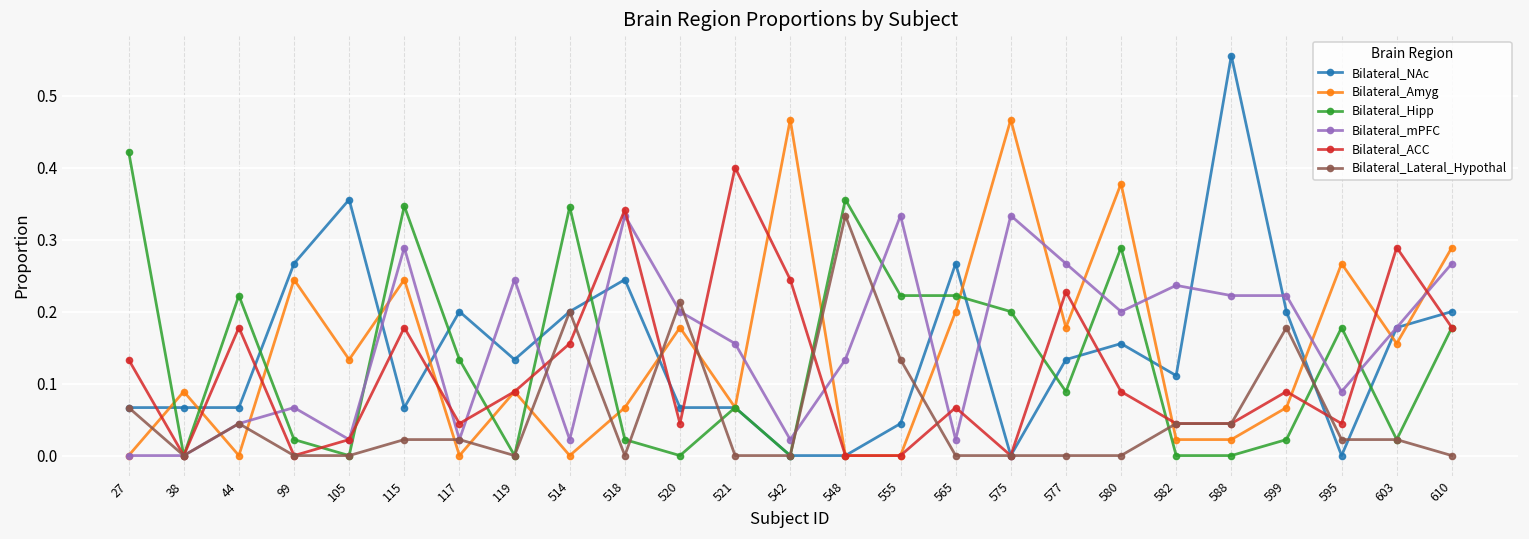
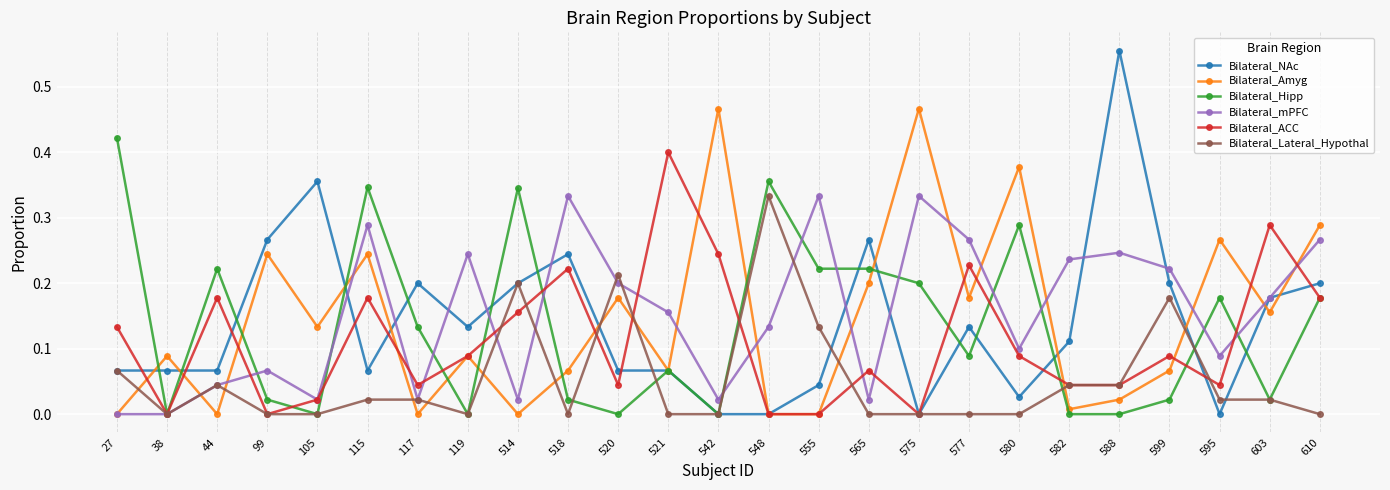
  {
    "Bilateral_NAc": {
      "38": 0.07,
      "44": 0.07,
      "99": 0.27,
      "105": 0.36,
      "115": 0.07,
      "117": 0.20,
      "119": 0.13,
      "518": 0.24,
      "520": 0.07,
      "555": 0.04,
      "565": 0.27,
      "577": 0.13,
-     "580": 0.16,
+     "580": 0.03,
      "582": 0.11,
      "588": 0.56,
      "599": 0.20,
      "595": 0.00,
      "610": 0.20
    },
    "Bilateral_Amyg": {
      "38": 0.09,
      "44": 0.00,
      "99": 0.24,
      "105": 0.13,
      "115": 0.24,
      "117": 0.00,
      "514": 0.00,
      "518": 0.07,
      "520": 0.18,
      "542": 0.47,
      "565": 0.20,
      "575": 0.47,
      "577": 0.18,
      "580": 0.38,
-     "582": 0.02,
+     "582": 0.01,
      "588": 0.02,
      "599": 0.07,
      "595": 0.27,
      "603": 0.16,
      "610": 0.29
    },
    "Bilateral_Hipp": {
      "27": 0.42,
      "44": 0.22,
      "99": 0.02,
      "115": 0.35,
      "117": 0.13,
      "514": 0.35,
      "518": 0.02,
      "520": 0.00,
      "548": 0.36,
      "555": 0.22,
      "565": 0.22,
      "575": 0.20,
      "577": 0.09,
      "580": 0.29,
      "582": 0.00,
      "588": 0.00,
      "599": 0.02,
      "595": 0.18
    },
    "Bilateral_mPFC": {
      "99": 0.07,
      "115": 0.29,
      "119": 0.24,
      "514": 0.02,
      "518": 0.33,
      "520": 0.20,
      "521": 0.16,
      "542": 0.02,
      "548": 0.13,
      "555": 0.33,
      "565": 0.02,
      "575": 0.33,
      "577": 0.27,
-     "580": 0.2,
+     "580": 0.1,
      "582": 0.24,
-     "588": 0.22,
+     "588": 0.25,
      "599": 0.22,
      "595": 0.09,
      "610": 0.27
    },
    "Bilateral_ACC": {
      "27": 0.13,
      "44": 0.18,
      "115": 0.18,
      "117": 0.04,
      "514": 0.16,
-     "518": 0.34,
+     "518": 0.22,
      "520": 0.04,
      "521": 0.40,
      "542": 0.24,
      "565": 0.07,
      "577": 0.23,
      "580": 0.09,
      "599": 0.09,
      "595": 0.04,
      "603": 0.29
    },
    "Bilateral_Lateral_Hypothal": {
      "115": 0.02,
      "518": 0.00,
      "520": 0.21,
      "521": 0.00,
      "548": 0.33,
      "555": 0.13,
      "565": 0.00,
      "577": 0.00,
      "580": 0.00,
      "599": 0.18,
      "595": 0.02,
      "610": 0.00
    }
  }
